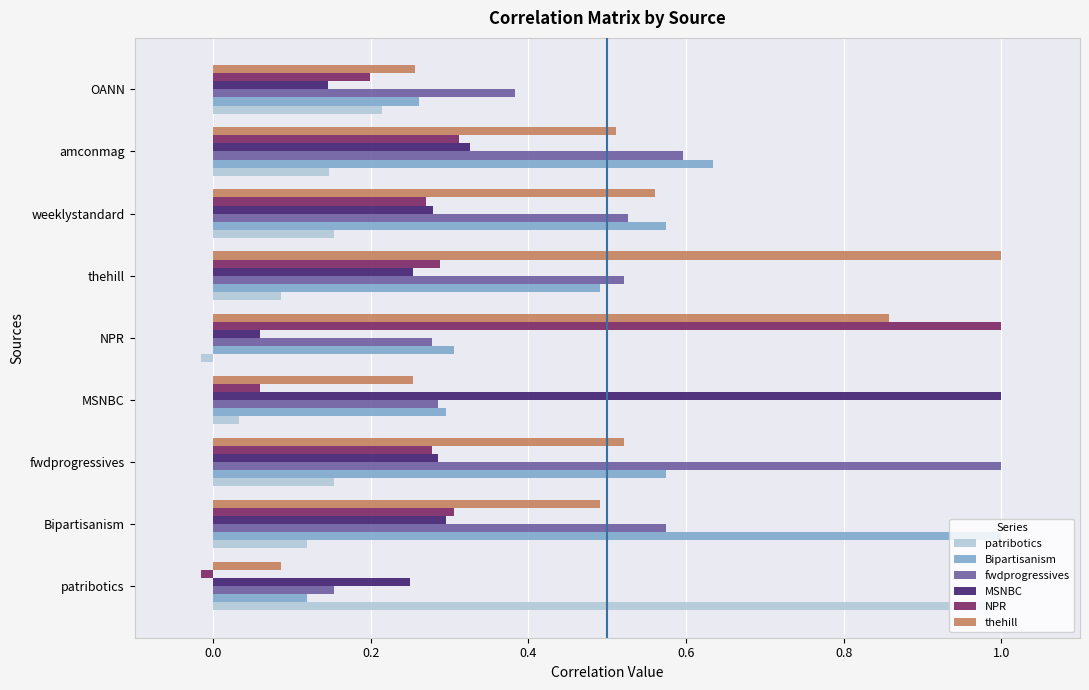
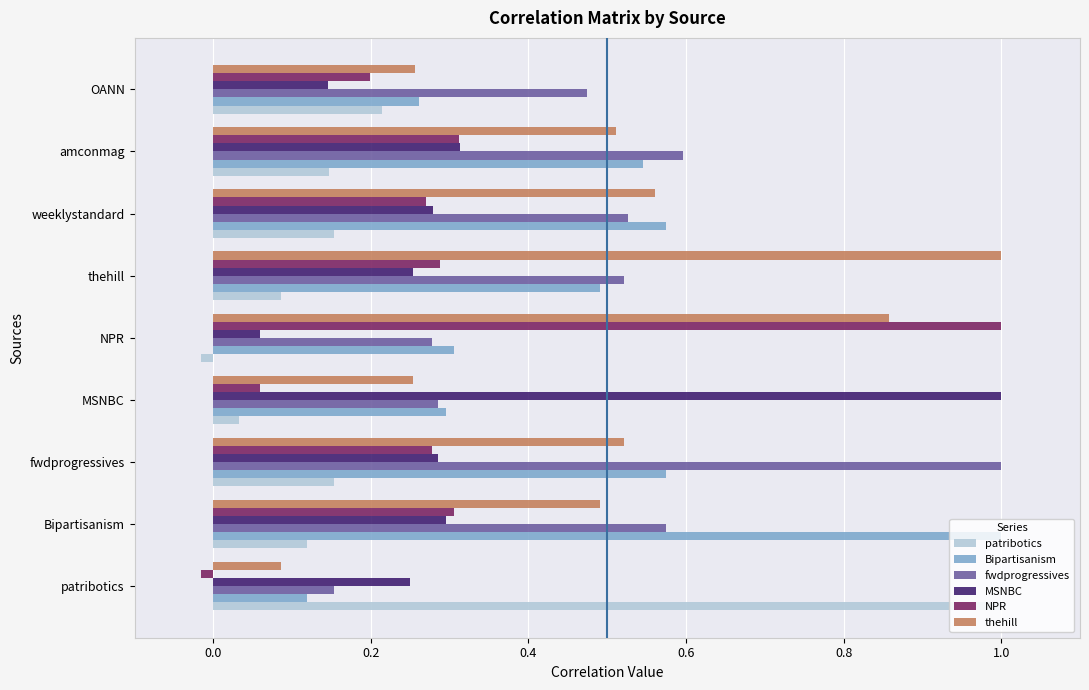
  {
    "patribotics": {
      "OANN": 0.21,
      "amconmag": 0.15,
      "weeklystandard": 0.15,
      "thehill": 0.09,
      "NPR": -0.02,
      "MSNBC": 0.03,
      "fwdprogressives": 0.15,
      "Bipartisanism": 0.12
    },
    "Bipartisanism": {
      "OANN": 0.26,
-     "amconmag": 0.63,
+     "amconmag": 0.55,
      "weeklystandard": 0.57,
      "thehill": 0.49,
      "NPR": 0.31,
      "MSNBC": 0.29,
      "fwdprogressives": 0.57,
      "patribotics": 0.12
    },
    "fwdprogressives": {
-     "OANN": 0.38,
+     "OANN": 0.47,
      "amconmag": 0.60,
      "weeklystandard": 0.53,
      "thehill": 0.52,
      "NPR": 0.28,
      "MSNBC": 0.28,
      "fwdprogressives": 1.00,
      "Bipartisanism": 0.57,
      "patribotics": 0.15
    },
    "MSNBC": {
      "OANN": 0.15,
-     "amconmag": 0.33,
+     "amconmag": 0.31,
      "weeklystandard": 0.28,
      "thehill": 0.25,
      "NPR": 0.06,
      "MSNBC": 1.00,
      "fwdprogressives": 0.28,
      "Bipartisanism": 0.29,
      "patribotics": 0.25
    },
    "NPR": {
      "OANN": 0.20,
      "amconmag": 0.31,
      "weeklystandard": 0.27,
      "thehill": 0.29,
      "NPR": 1.00,
      "MSNBC": 0.06,
      "fwdprogressives": 0.28,
      "Bipartisanism": 0.31,
      "patribotics": -0.02
    },
    "thehill": {
      "OANN": 0.26,
      "amconmag": 0.51,
      "weeklystandard": 0.56,
      "thehill": 1.00,
      "NPR": 0.86,
      "MSNBC": 0.25,
      "fwdprogressives": 0.52,
      "Bipartisanism": 0.49,
      "patribotics": 0.09
    }
  }
